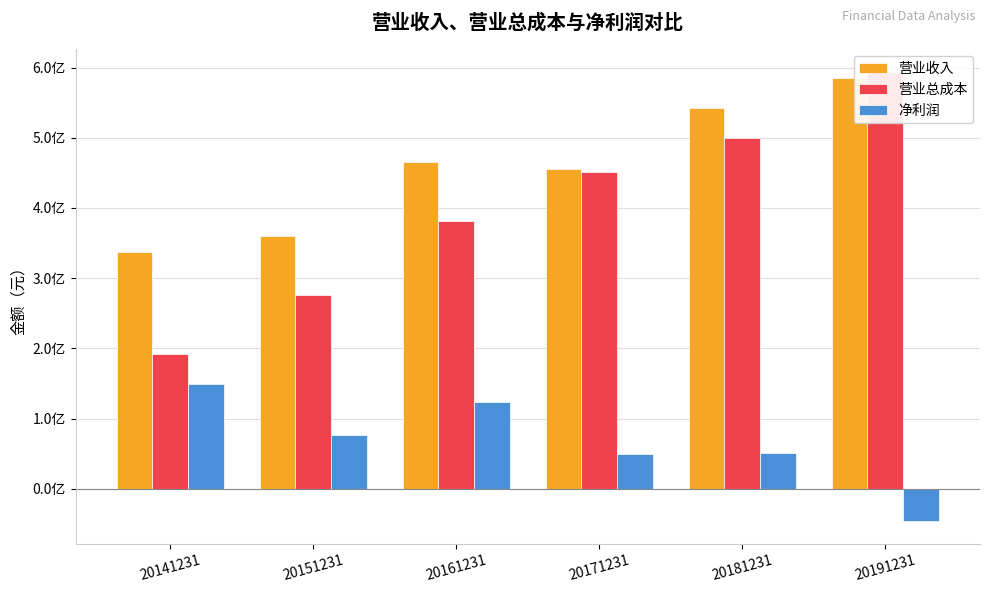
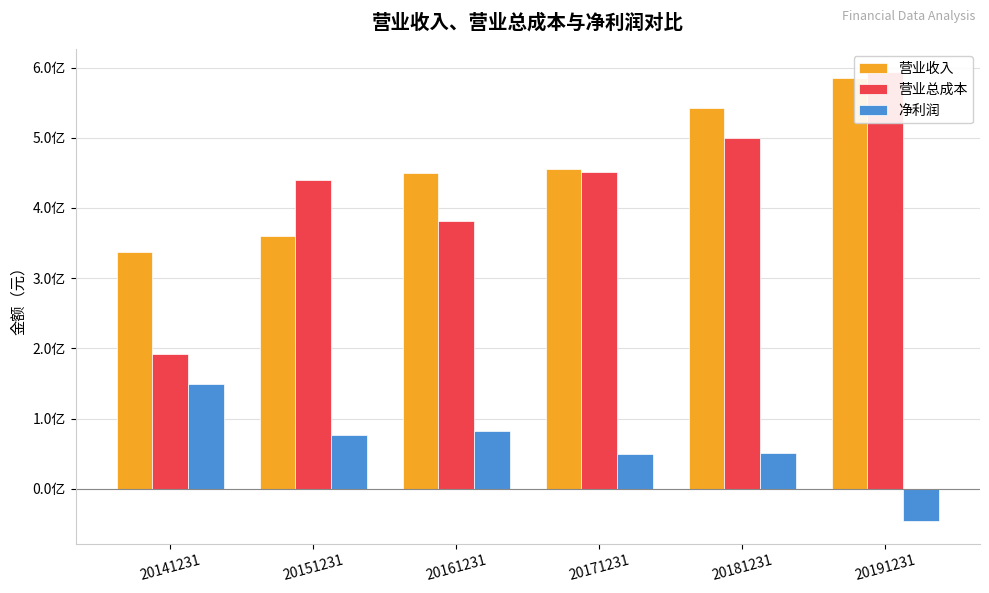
  {
    "营业收入": {
      "20141231": "3.4亿",
      "20151231": "3.6亿",
-     "20161231": "4.7亿",
+     "20161231": "4.5亿",
      "20171231": "4.5亿",
      "20181231": "5.4亿",
      "20191231": "5.9亿"
    },
    "营业总成本": {
      "20141231": "1.9亿",
-     "20151231": "2.8亿",
+     "20151231": "4.4亿",
      "20161231": "3.8亿",
      "20171231": "4.5亿",
      "20181231": "5.0亿"
    },
    "净利润": {
      "20141231": "1.5亿",
      "20151231": "0.8亿",
-     "20161231": "1.2亿",
+     "20161231": "0.8亿",
      "20171231": "0.5亿",
      "20181231": "0.5亿",
      "20191231": "-0.5亿"
    }
  }
